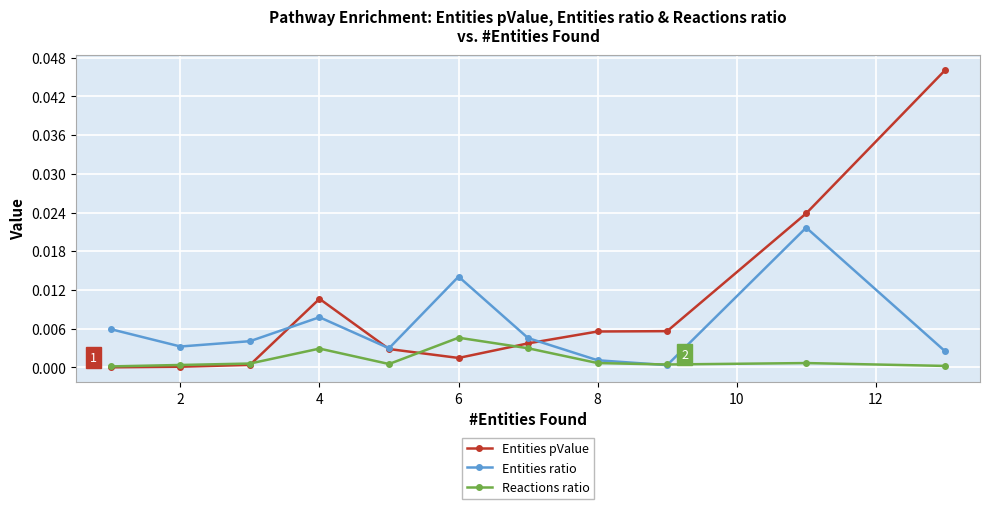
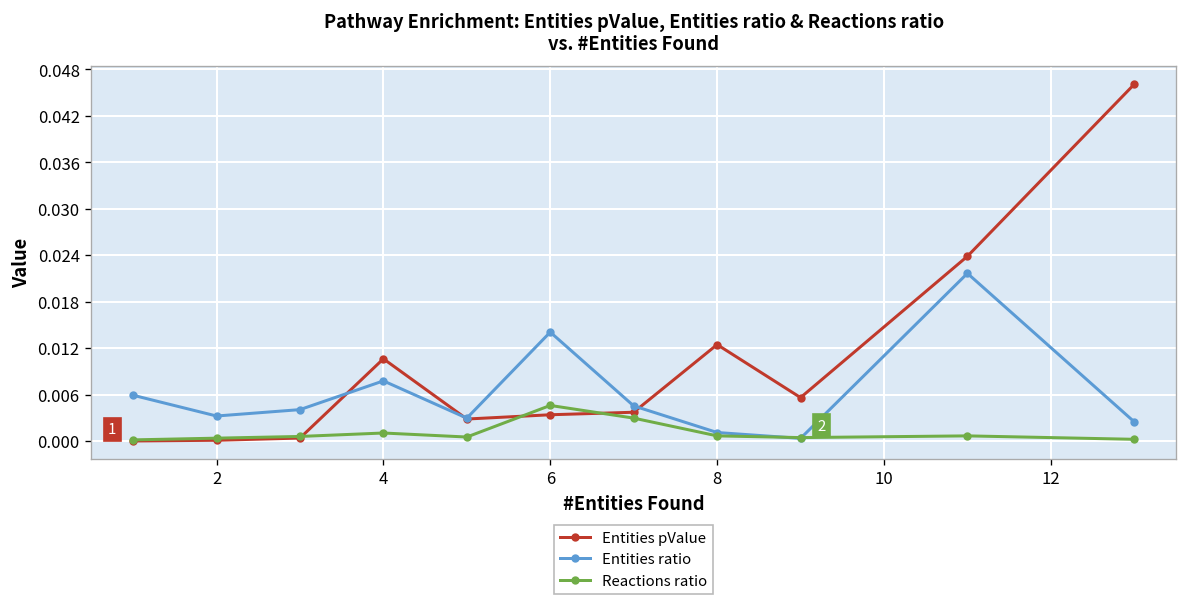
  {
    "Entities pValue": {
      "4": 0.011,
-     "6": 0.001,
-     "8": 0.006
+     "6": 0.003,
+     "8": 0.012
    },
    "Entities ratio": {
      "2": 0.003,
      "4": 0.008,
      "6": 0.014,
      "8": 0.001
    },
    "Reactions ratio": {
-     "4": 0.003,
+     "4": 0.001,
      "6": 0.005,
      "8": 0.001
    }
  }
